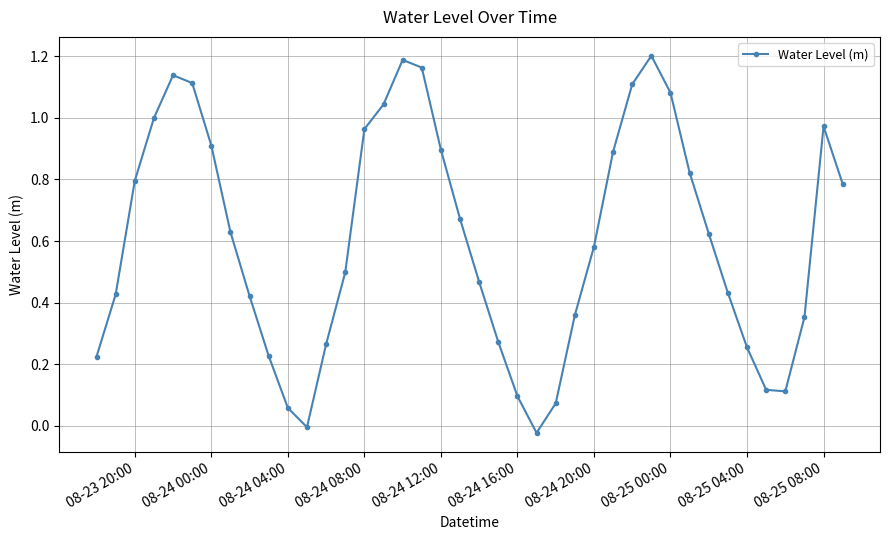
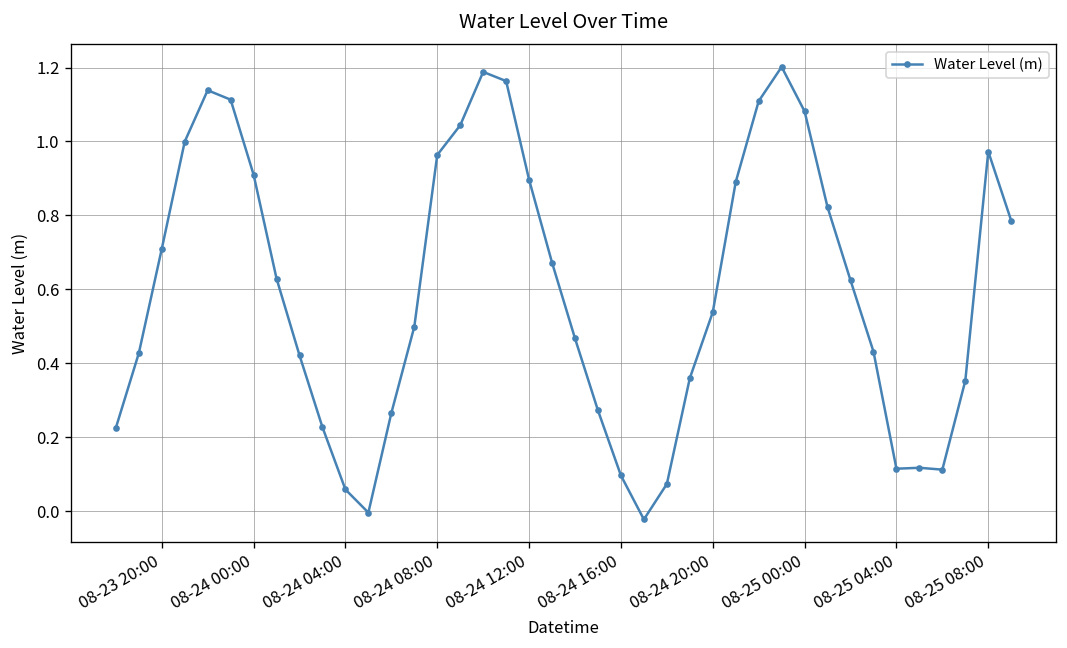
  {
-   "08-23 20:00": 0.80,
+   "08-23 20:00": 0.71,
    "08-24 00:00": 0.91,
    "08-24 04:00": 0.06,
    "08-24 08:00": 0.96,
    "08-24 12:00": 0.90,
    "08-24 16:00": 0.10,
-   "08-24 20:00": 0.58,
+   "08-24 20:00": 0.54,
    "08-25 00:00": 1.08,
-   "08-25 04:00": 0.25,
+   "08-25 04:00": 0.11,
    "08-25 08:00": 0.97
  }
